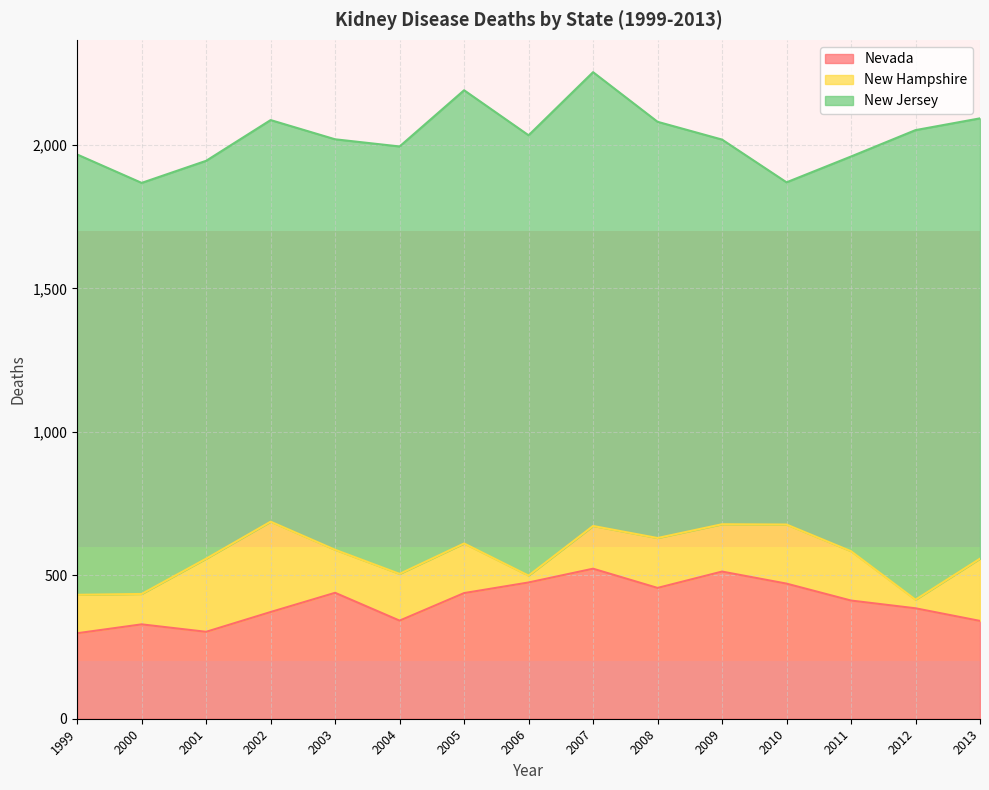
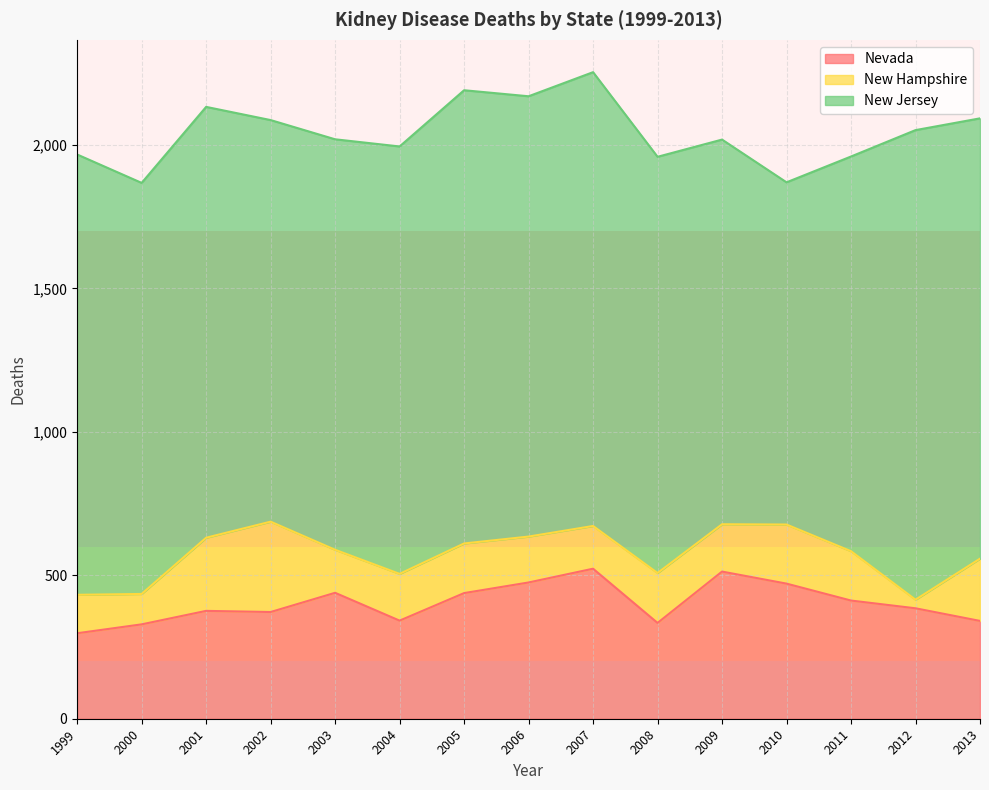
  {
    "Nevada": {
      "1999": "300",
      "2000": "330",
-     "2001": "300",
+     "2001": "380",
      "2002": "370",
      "2003": "440",
      "2004": "340",
      "2005": "440",
      "2006": "480",
      "2007": "520",
-     "2008": "460",
+     "2008": "330",
      "2009": "510",
      "2010": "470",
      "2011": "410",
      "2012": "390",
      "2013": "340"
    },
    "New Hampshire": {
      "1999": "130",
      "2000": "110",
      "2001": "260",
      "2002": "320",
      "2003": "150",
      "2004": "160",
      "2005": "170",
-     "2006": "20",
+     "2006": "160",
      "2007": "150",
      "2008": "170",
      "2009": "170",
      "2010": "210",
      "2011": "170",
      "2012": "30",
      "2013": "220"
    },
    "New Jersey": {
      "1999": "1,540",
      "2000": "1,430",
-     "2001": "1,390",
+     "2001": "1,500",
      "2002": "1,400",
      "2003": "1,430",
      "2004": "1,490",
      "2005": "1,580",
      "2006": "1,540",
      "2007": "1,580",
      "2008": "1,450",
      "2009": "1,340",
      "2010": "1,190",
      "2011": "1,380",
      "2012": "1,640",
      "2013": "1,540"
    }
  }
